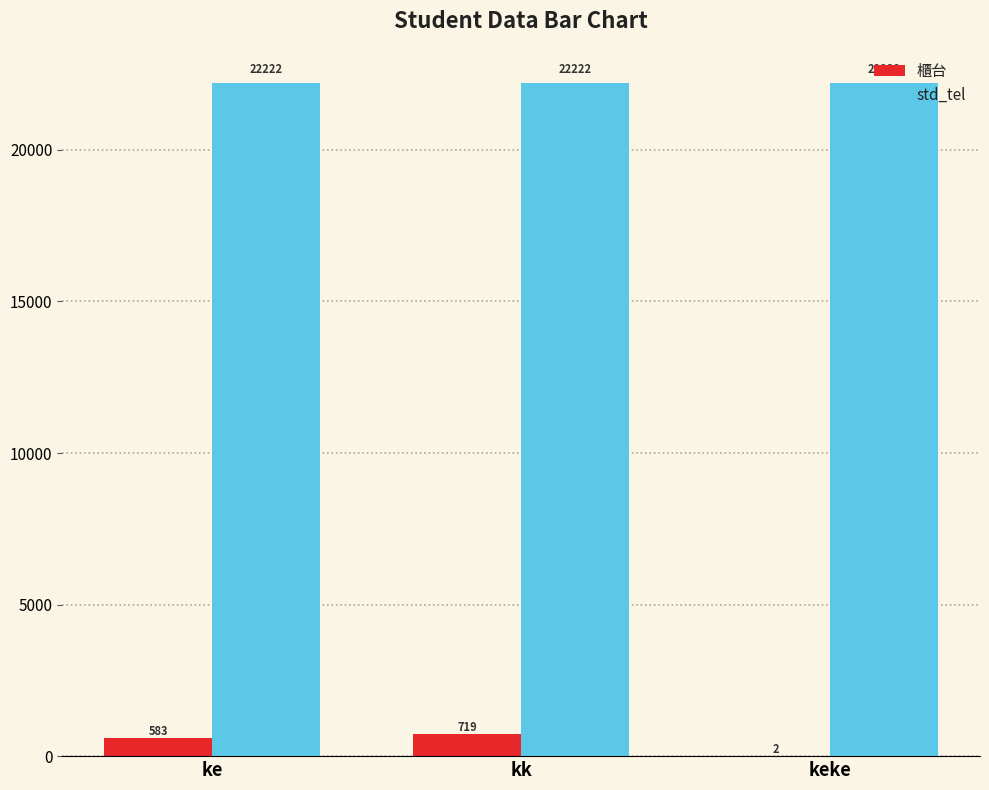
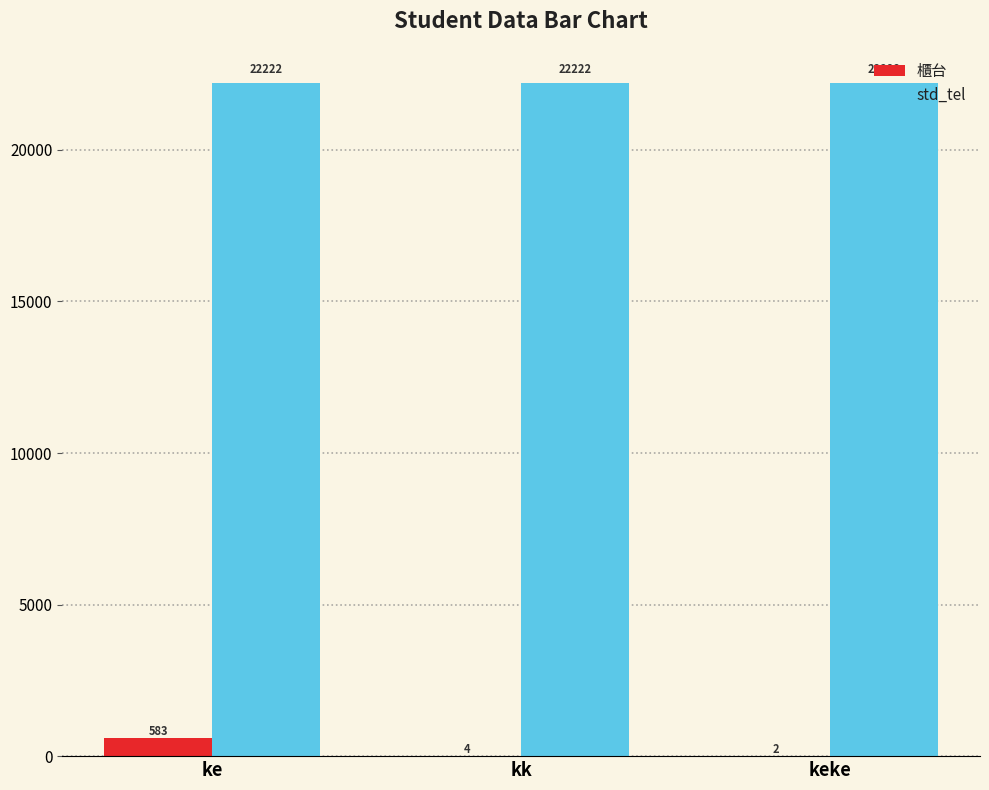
  {
    "櫃台": {
      "ke": 583,
-     "kk": 719,
+     "kk": 4,
      "keke": 2
    },
    "std_tel": {
      "ke": 22222,
      "kk": 22222,
      "keke": 22222
    }
  }
